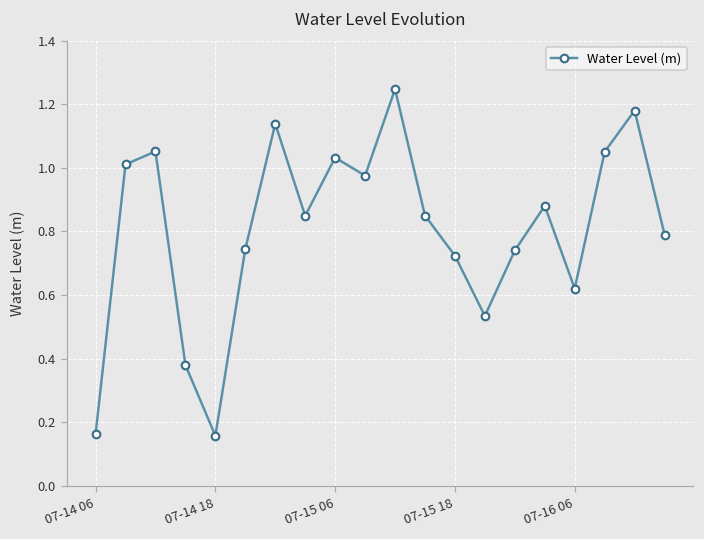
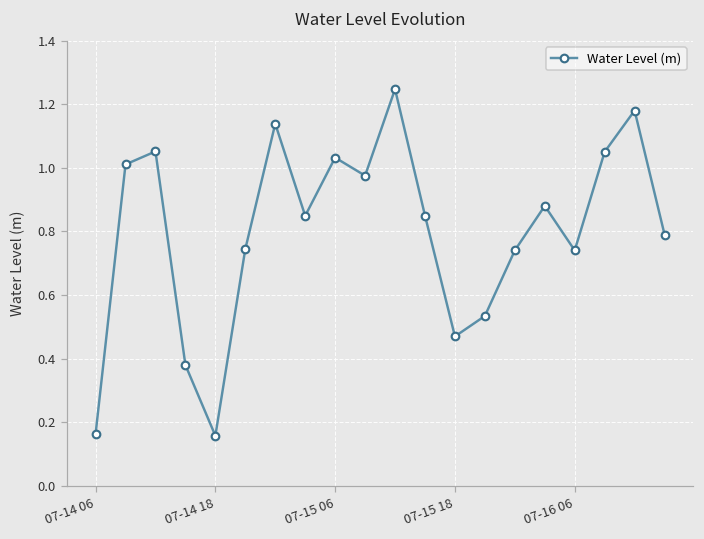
  {
    "07-14 06": 0.16,
    "07-14 18": 0.16,
    "07-15 06": 1.03,
-   "07-15 18": 0.72,
-   "07-16 06": 0.62
+   "07-15 18": 0.47,
+   "07-16 06": 0.74
  }
